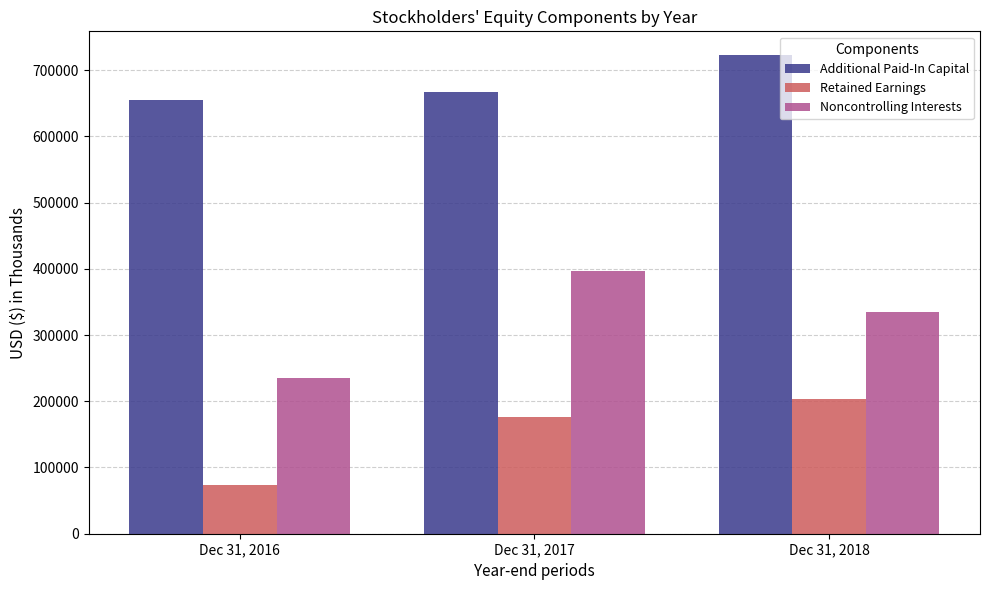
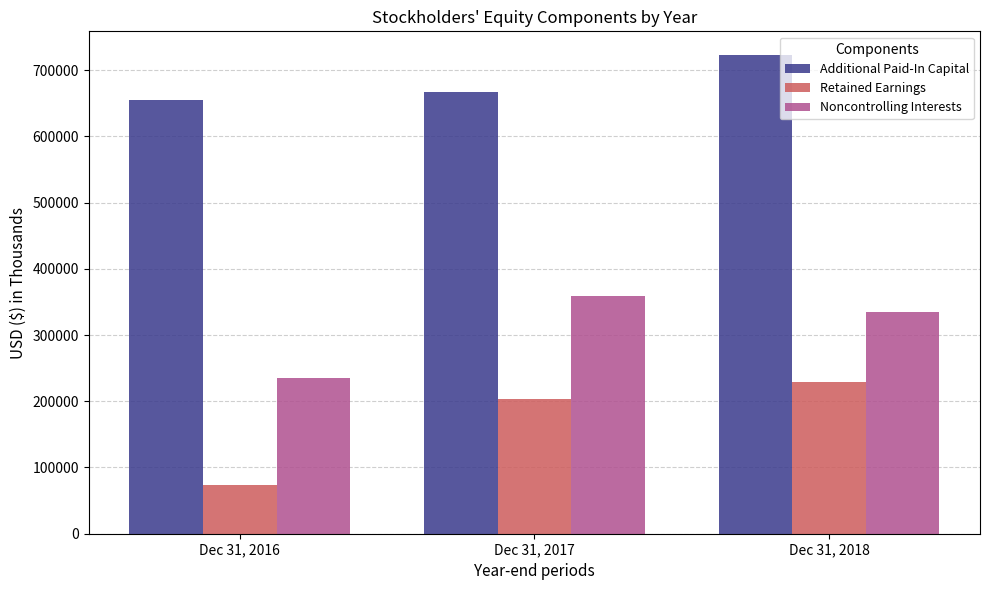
  {
    "Additional Paid-In Capital": {
      "Dec 31, 2016": 650000,
      "Dec 31, 2017": 670000,
      "Dec 31, 2018": 720000
    },
    "Retained Earnings": {
      "Dec 31, 2016": 70000,
-     "Dec 31, 2017": 180000,
-     "Dec 31, 2018": 200000
+     "Dec 31, 2017": 200000,
+     "Dec 31, 2018": 230000
    },
    "Noncontrolling Interests": {
      "Dec 31, 2016": 240000,
-     "Dec 31, 2017": 400000,
+     "Dec 31, 2017": 360000,
      "Dec 31, 2018": 330000
    }
  }
